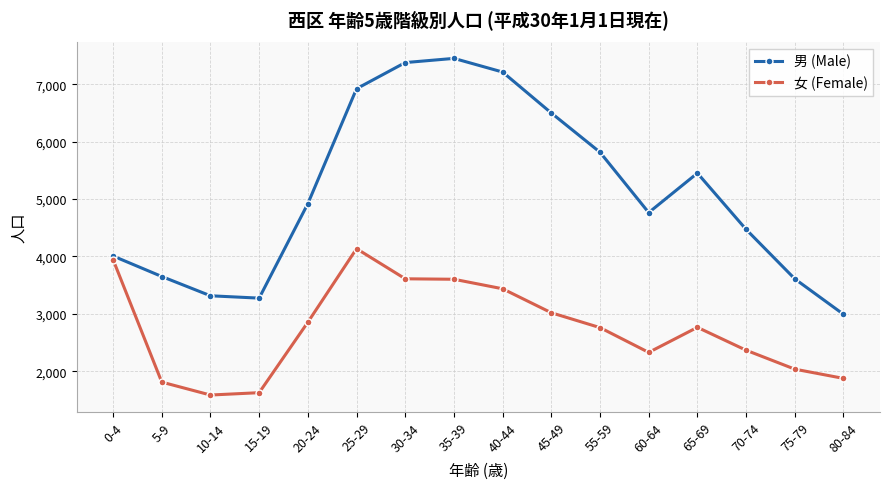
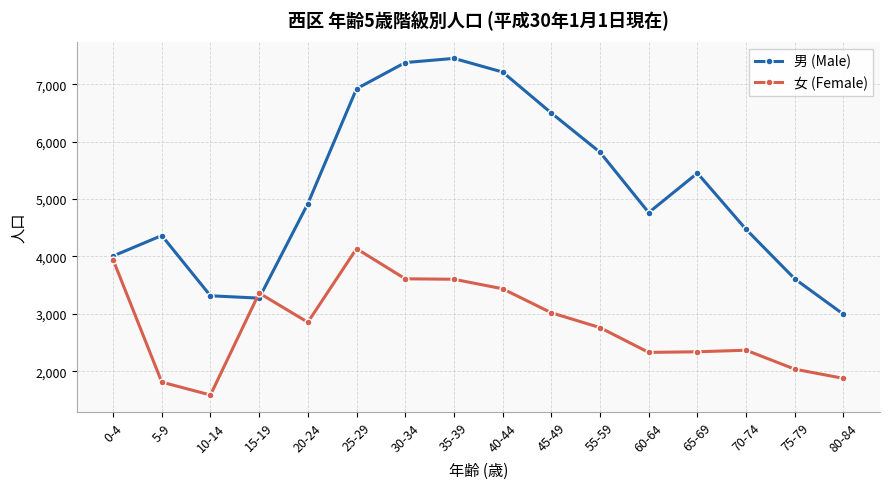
  {
    "男 (Male)": {
      "0-4": "4,000",
-     "5-9": "3,700",
+     "5-9": "4,400",
      "10-14": "3,300",
      "15-19": "3,300",
      "20-24": "4,900",
      "25-29": "6,900",
      "30-34": "7,400",
      "35-39": "7,500",
      "40-44": "7,200",
      "45-49": "6,500",
      "55-59": "5,800",
      "60-64": "4,800",
      "65-69": "5,500",
      "70-74": "4,500",
      "75-79": "3,600",
      "80-84": "3,000"
    },
    "女 (Female)": {
      "0-4": "3,900",
      "5-9": "1,800",
      "10-14": "1,600",
-     "15-19": "1,600",
+     "15-19": "3,400",
      "20-24": "2,900",
      "25-29": "4,100",
      "30-34": "3,600",
      "35-39": "3,600",
      "40-44": "3,400",
      "45-49": "3,000",
      "55-59": "2,800",
      "60-64": "2,300",
-     "65-69": "2,800",
+     "65-69": "2,300",
      "70-74": "2,400",
      "75-79": "2,000",
      "80-84": "1,900"
    }
  }
